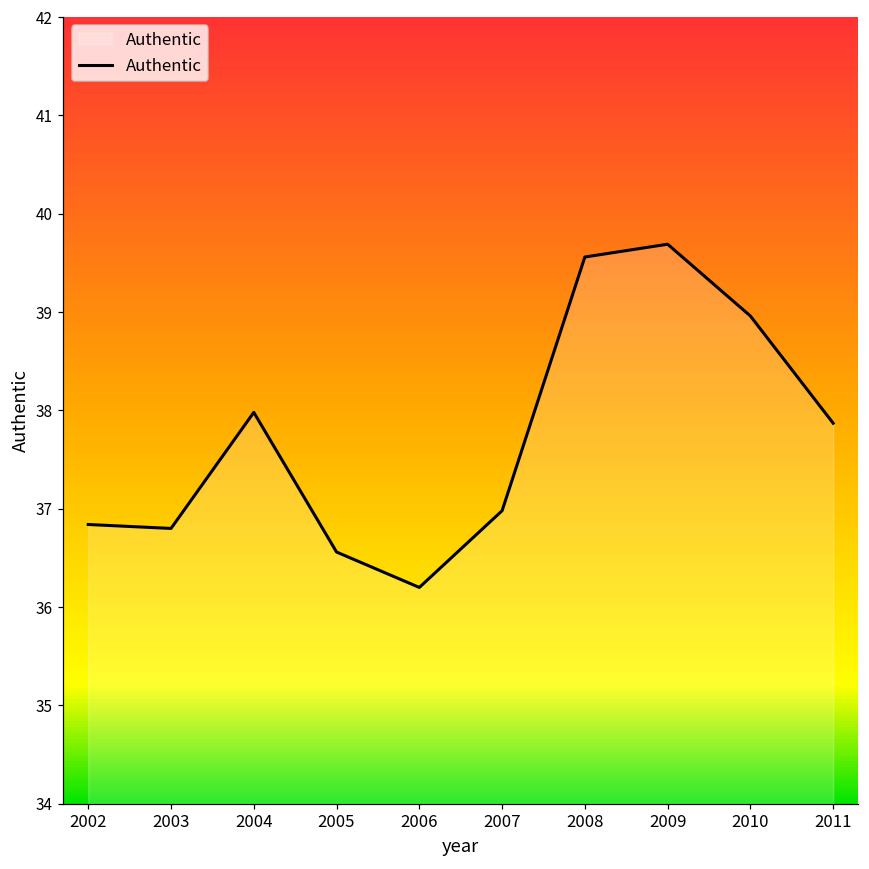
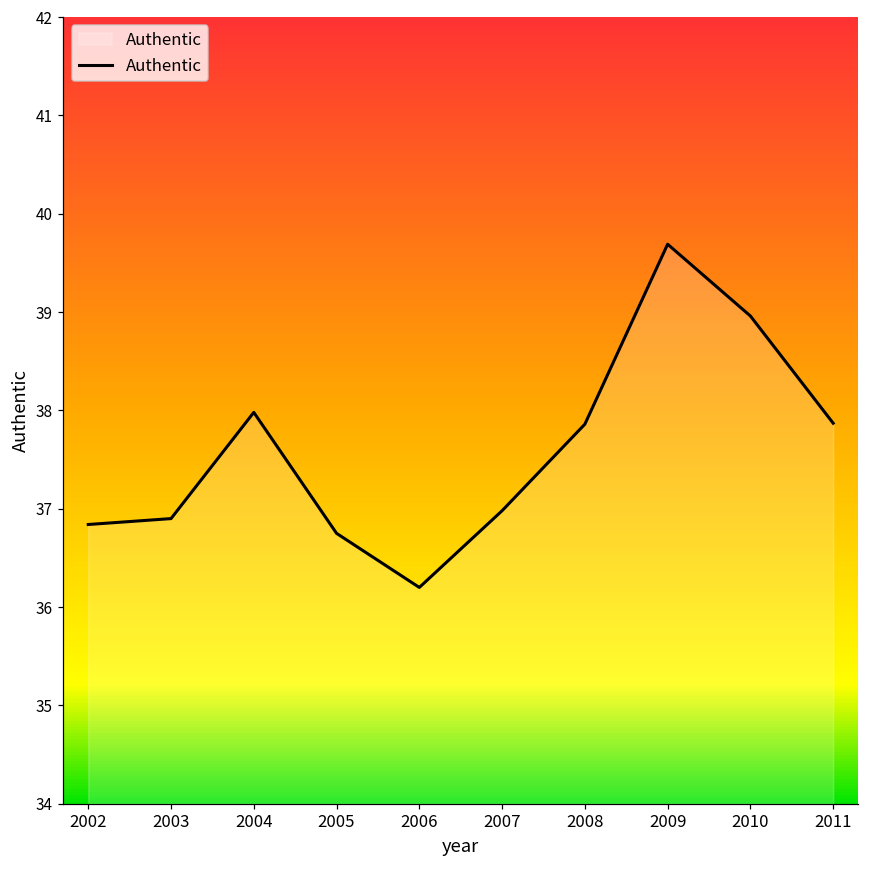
  {
    "2002": 36.8,
-   "2003": 36.8,
+   "2003": 36.9,
    "2004": 38.0,
-   "2005": 36.6,
+   "2005": 36.8,
    "2006": 36.2,
    "2007": 37.0,
-   "2008": 39.6,
+   "2008": 37.9,
    "2009": 39.7,
    "2010": 39.0,
    "2011": 37.9
  }
